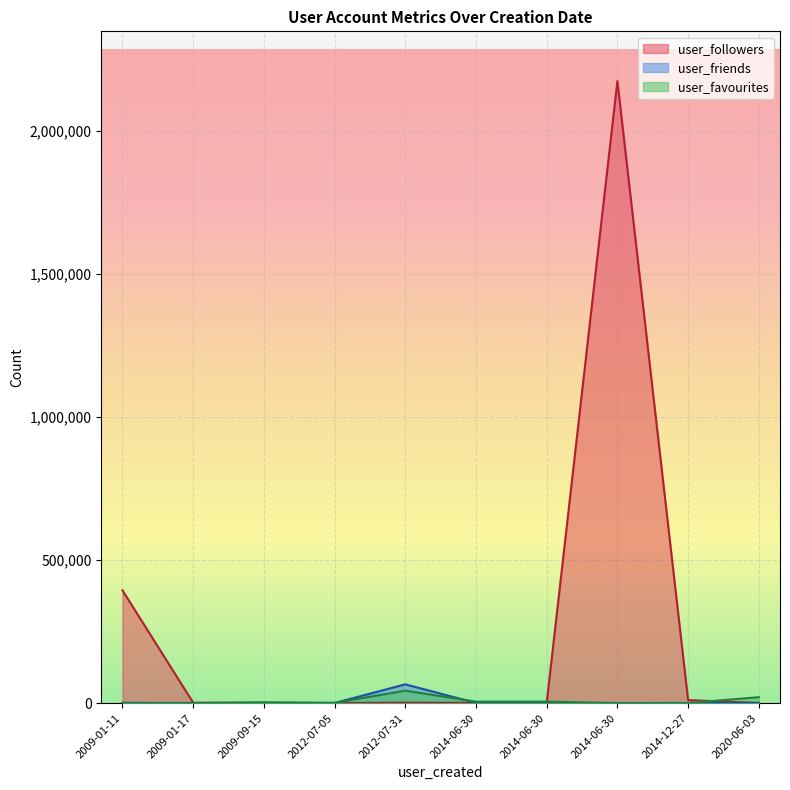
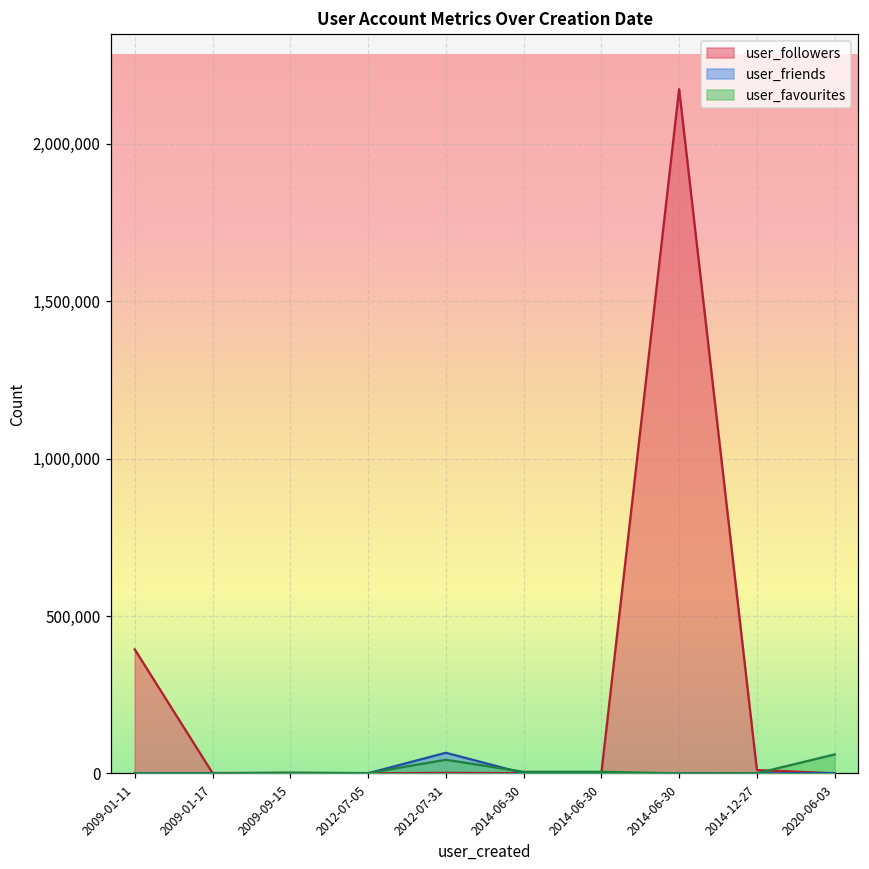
  {
    "user_followers": {
      "2009-01-11": "390,000",
      "2012-07-31": "0",
      "2014-12-27": "10,000"
    },
    "user_friends": {
      "2012-07-31": "70,000"
    },
    "user_favourites": {
      "2012-07-31": "40,000",
-     "2020-06-03": "20,000"
+     "2020-06-03": "60,000"
    }
  }
